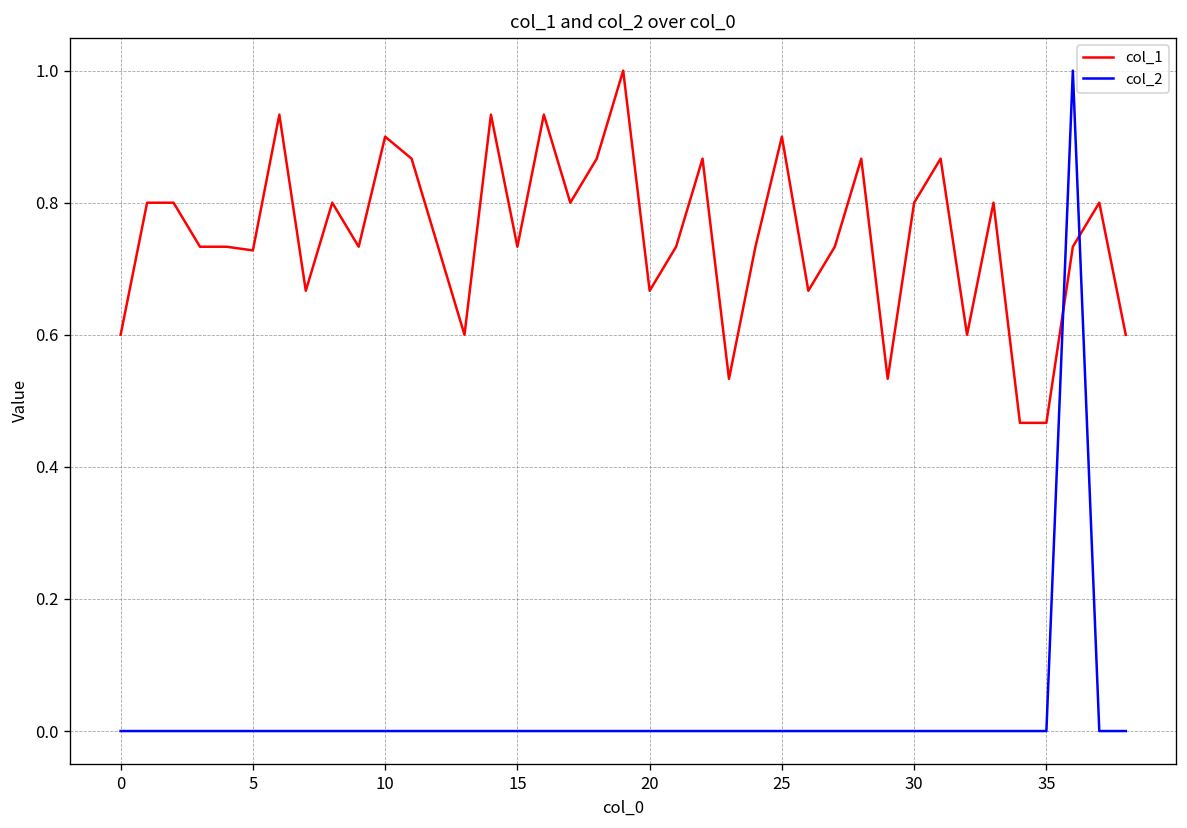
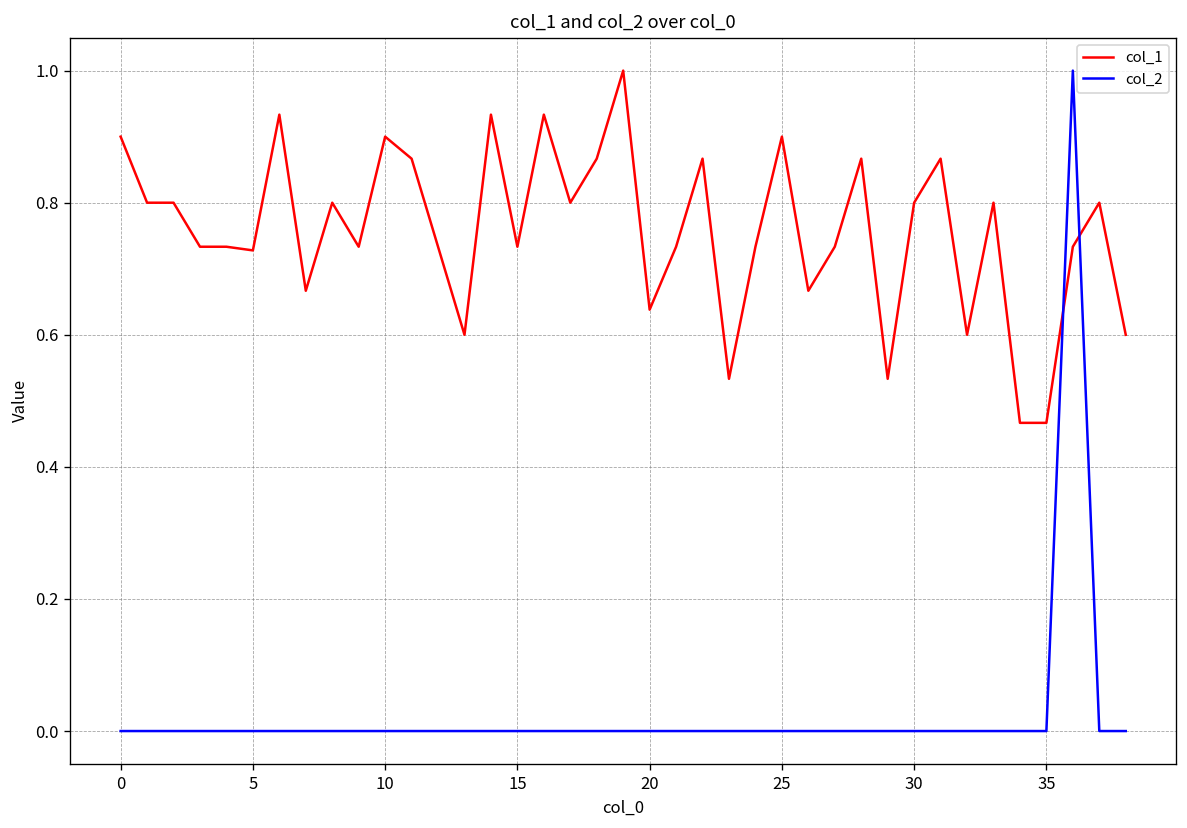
  {
    "col_1": {
-     "0": 0.6,
+     "0": 0.9,
      "5": 0.73,
      "10": 0.90,
      "15": 0.73,
-     "20": 0.67,
+     "20": 0.64,
      "25": 0.90,
      "30": 0.80,
      "35": 0.47
    },
    "col_2": {
      "0": 0.00,
      "5": 0.00,
      "10": 0.00,
      "15": 0.00,
      "20": 0.00,
      "25": 0.00,
      "30": 0.00,
      "35": 0.00
    }
  }
